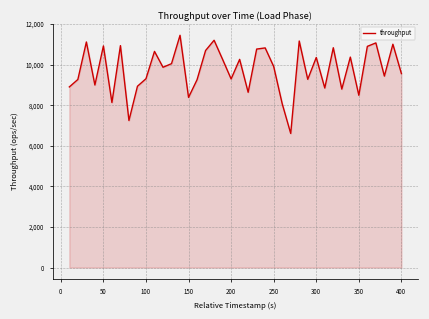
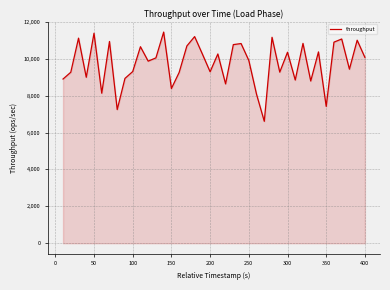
  {
-   "50": "10,900",
+   "50": "11,400",
    "100": "9,300",
    "150": "8,400",
    "200": "9,300",
    "250": "9,900",
    "300": "10,400",
-   "350": "8,500",
-   "400": "9,600"
+   "350": "7,400",
+   "400": "10,100"
  }
